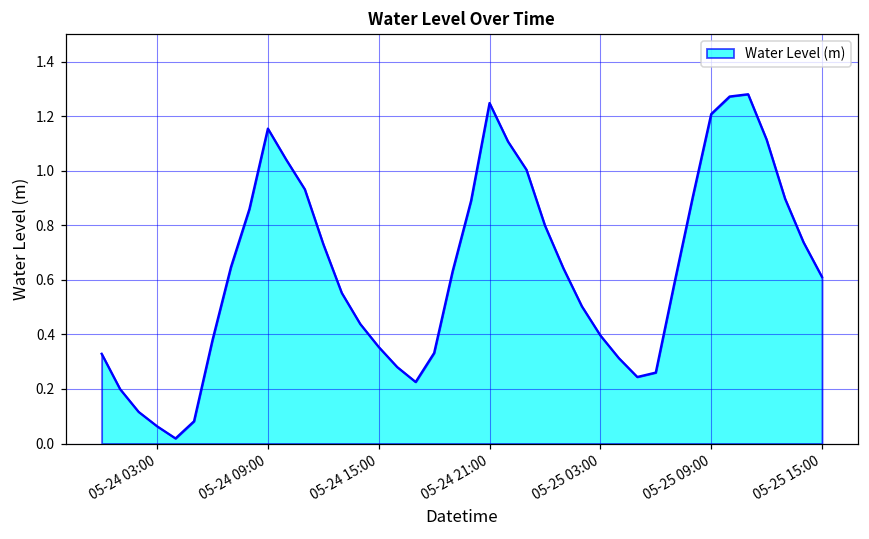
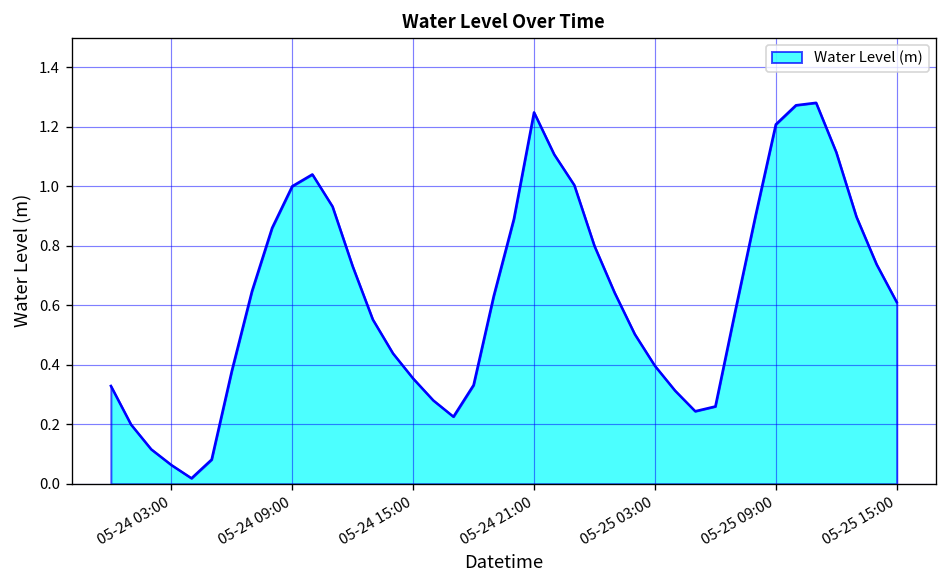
  {
    "05-24 03:00": 0.06,
-   "05-24 09:00": 1.15,
+   "05-24 09:00": 1.00,
    "05-24 15:00": 0.35,
    "05-24 21:00": 1.25,
    "05-25 03:00": 0.40,
    "05-25 09:00": 1.21,
    "05-25 15:00": 0.61
  }
